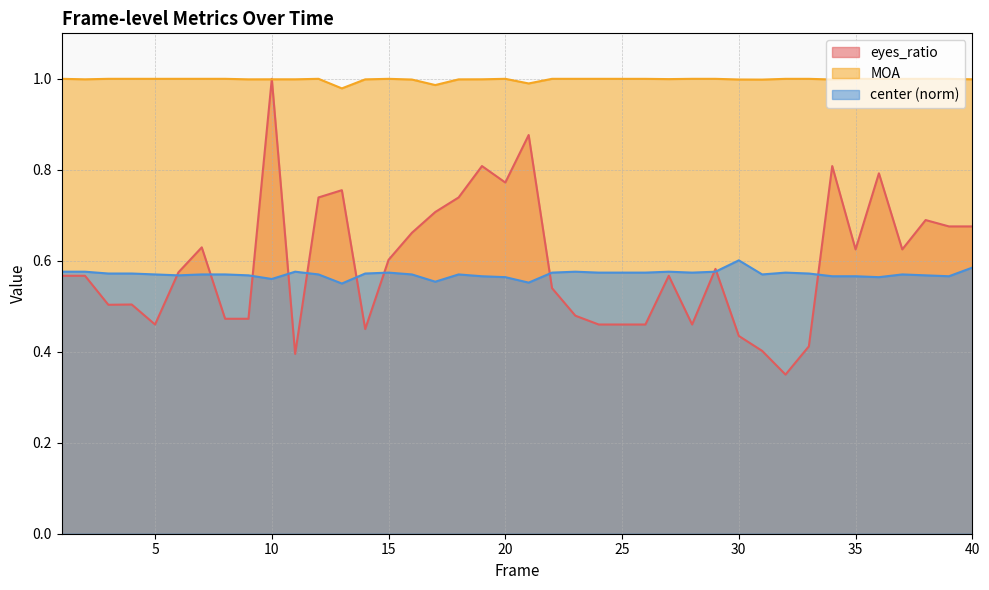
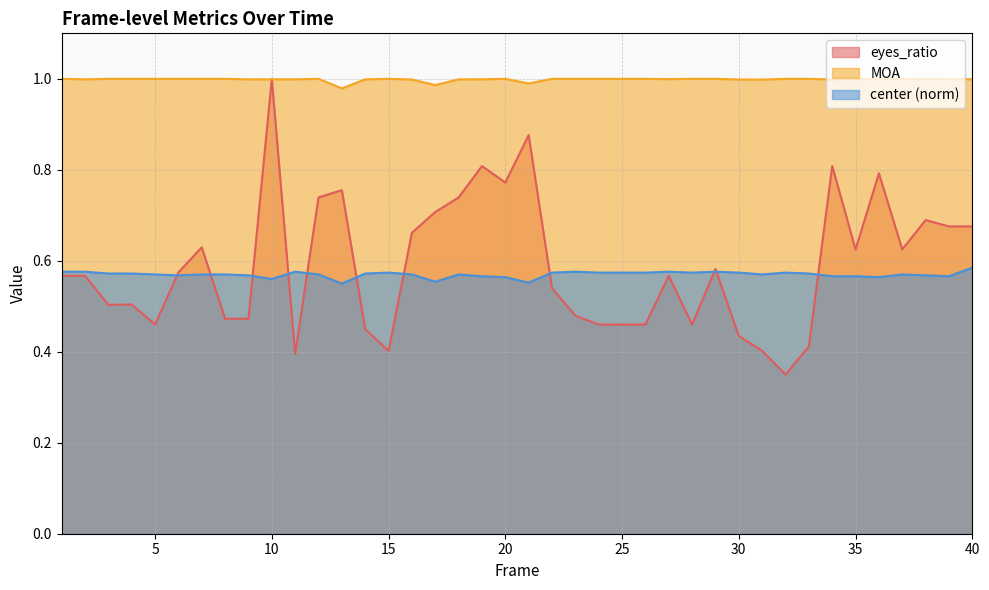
  {
    "eyes_ratio": {
      "5": 0.46,
-     "15": 0.60,
+     "15": 0.40,
      "20": 0.77,
      "25": 0.46,
      "30": 0.43,
      "35": 0.63,
      "40": 0.68
    },
    "MOA": {
      "5": 1.00,
      "15": 1.00,
      "20": 1.00,
      "25": 1.00,
      "30": 1.00,
      "40": 1.00
    },
    "center (norm)": {
      "5": 0.57,
      "10": 0.56,
      "15": 0.57,
      "20": 0.56,
      "25": 0.57,
-     "30": 0.60,
+     "30": 0.57,
      "35": 0.57,
      "40": 0.59
    }
  }
